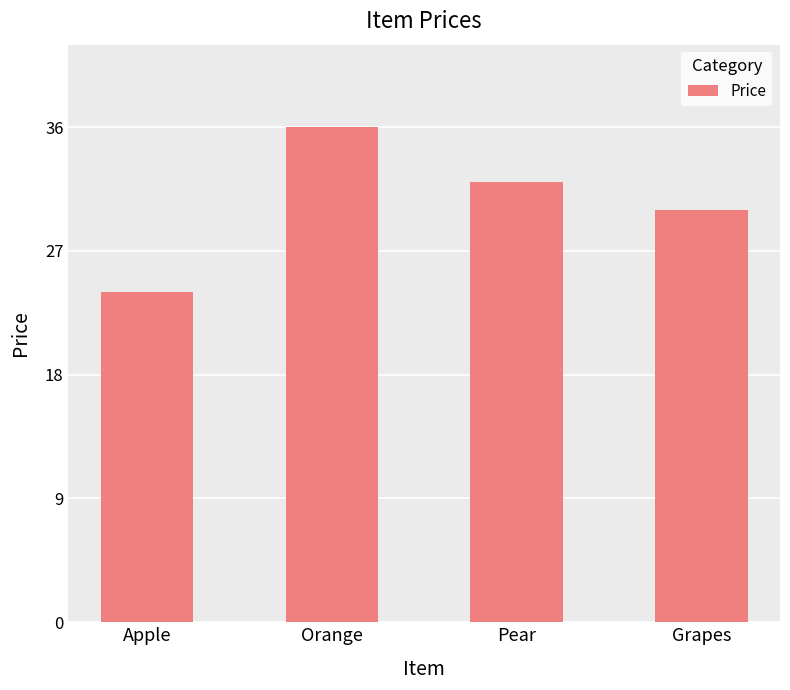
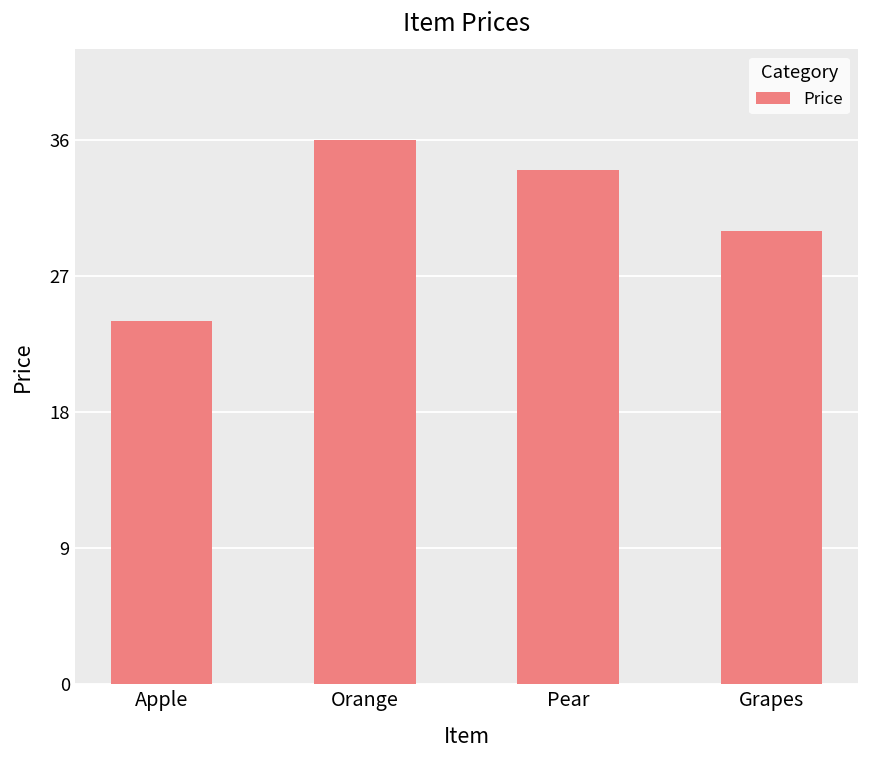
  {
    "Apple": 24,
    "Orange": 36,
-   "Pear": 32,
+   "Pear": 34,
    "Grapes": 30
  }
